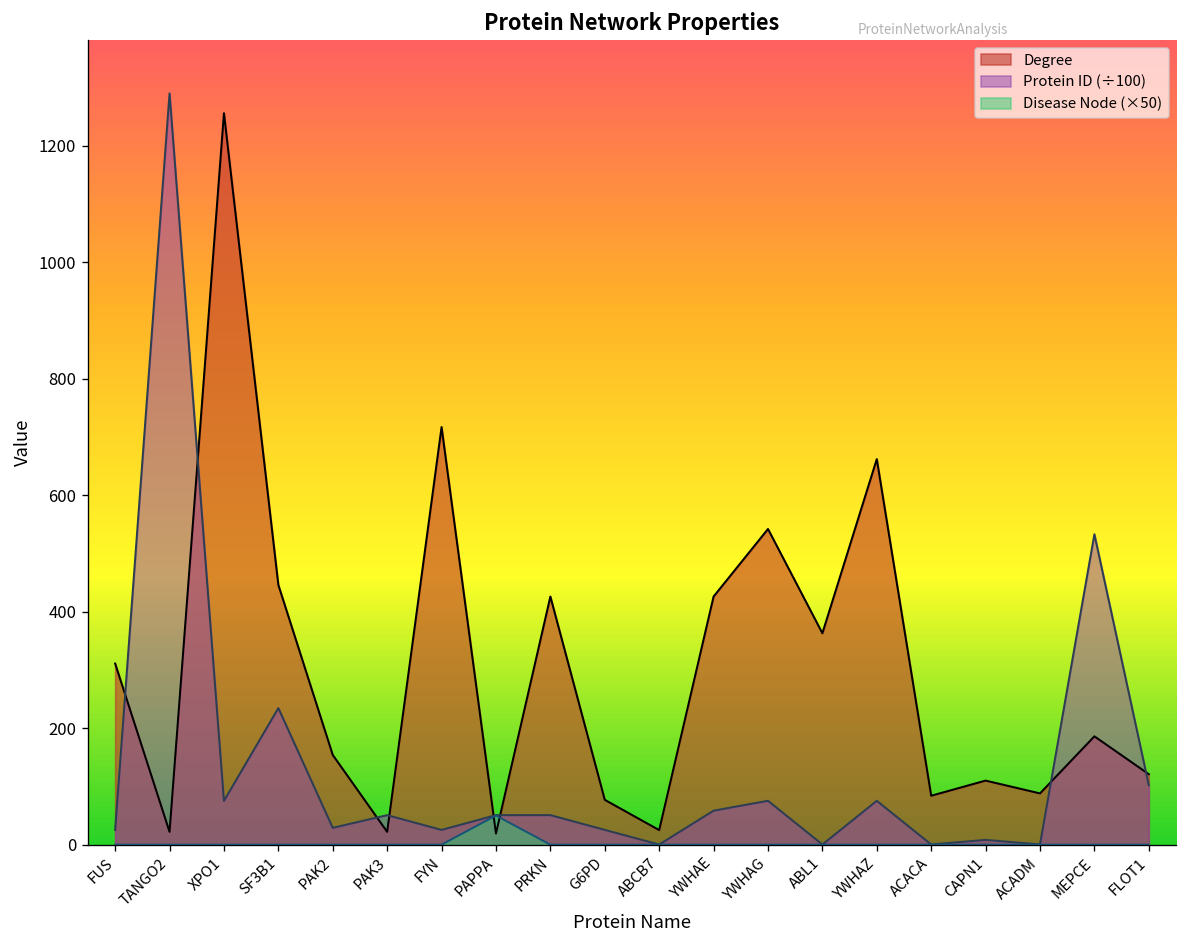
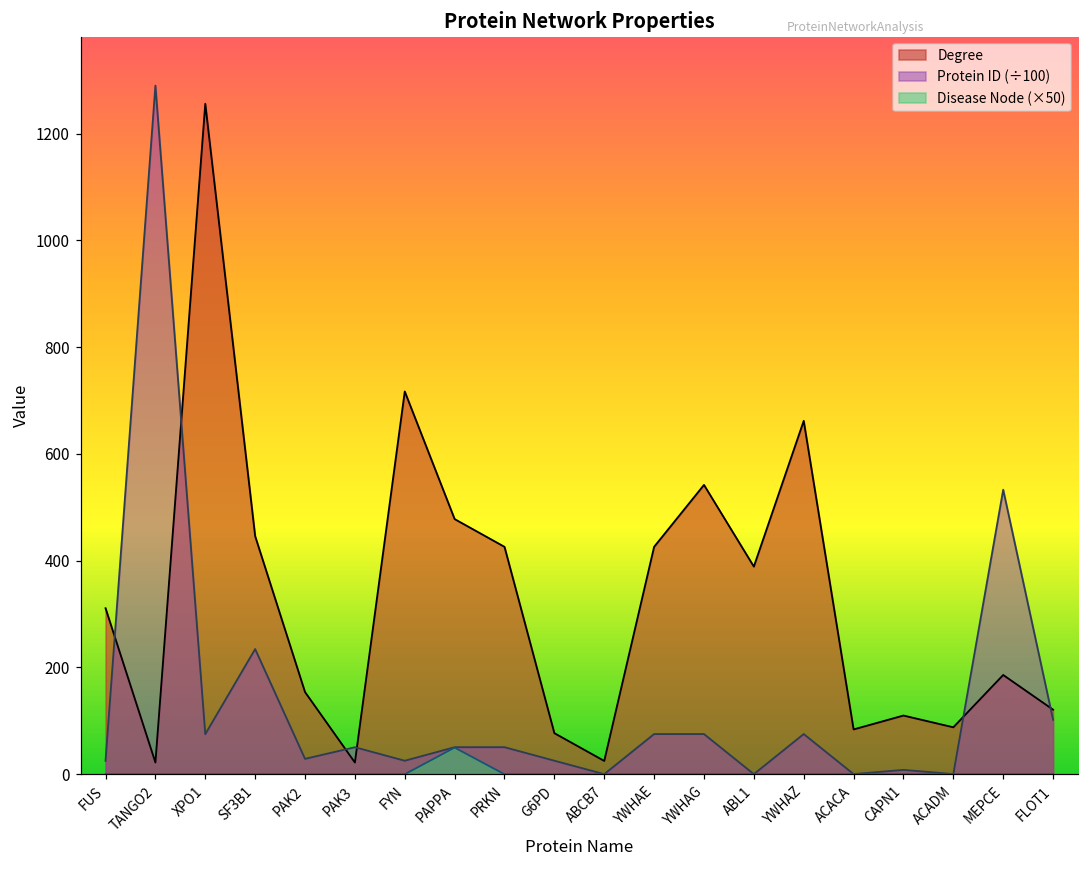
  {
    "Degree": {
      "FUS": 310,
      "TANGO2": 20,
      "XPO1": 1260,
      "SF3B1": 450,
      "PAK2": 150,
      "PAK3": 20,
      "FYN": 720,
-     "PAPPA": 20,
+     "PAPPA": 480,
      "PRKN": 430,
      "G6PD": 80,
      "ABCB7": 30,
      "YWHAE": 430,
      "YWHAG": 540,
-     "ABL1": 360,
+     "ABL1": 390,
      "YWHAZ": 660,
      "ACACA": 80,
      "CAPN1": 110,
      "ACADM": 90,
      "MEPCE": 190,
      "FLOT1": 120
    },
    "Protein ID (÷100)": {
      "FUS": 30,
      "TANGO2": 1290,
      "XPO1": 80,
      "SF3B1": 230,
      "PAK2": 30,
      "PAK3": 50,
      "FYN": 30,
      "PRKN": 50,
      "G6PD": 30,
-     "YWHAE": 60,
+     "YWHAE": 80,
      "YWHAG": 80,
      "YWHAZ": 80,
      "CAPN1": 10,
      "MEPCE": 530,
      "FLOT1": 100
    },
    "Disease Node (×50)": {
      "FUS": 0,
      "TANGO2": 0,
      "XPO1": 0,
      "SF3B1": 0,
      "PAK2": 0,
      "PAK3": 0,
      "FYN": 0,
      "PRKN": 0,
      "G6PD": 0,
      "YWHAE": 0,
      "YWHAG": 0,
      "YWHAZ": 0,
      "CAPN1": 0,
      "MEPCE": 0,
      "FLOT1": 0
    }
  }
